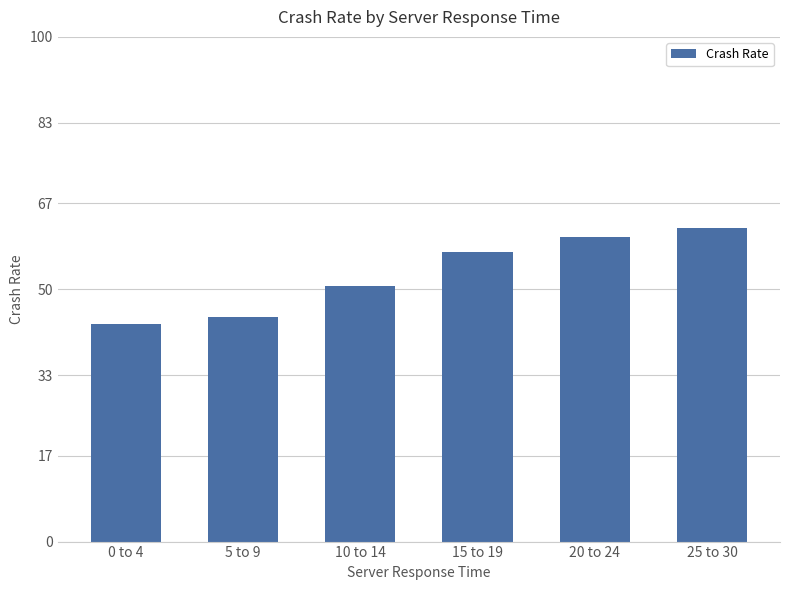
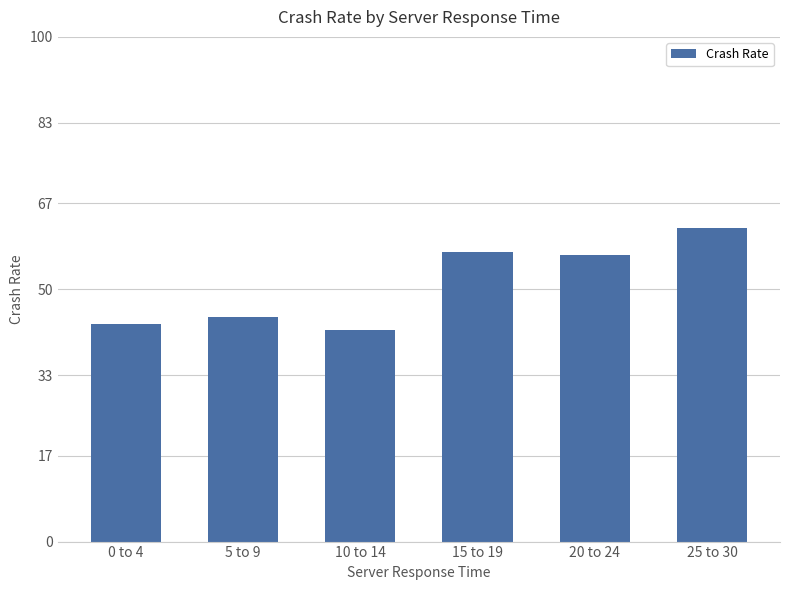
  {
    "0 to 4": 43,
    "5 to 9": 45,
-   "10 to 14": 51,
+   "10 to 14": 42,
    "15 to 19": 57,
-   "20 to 24": 60,
+   "20 to 24": 57,
    "25 to 30": 62
  }
